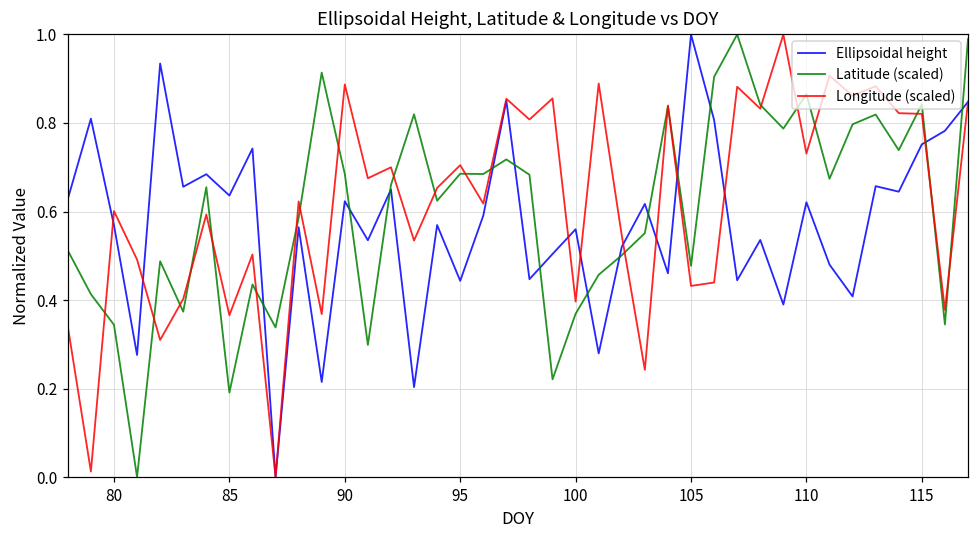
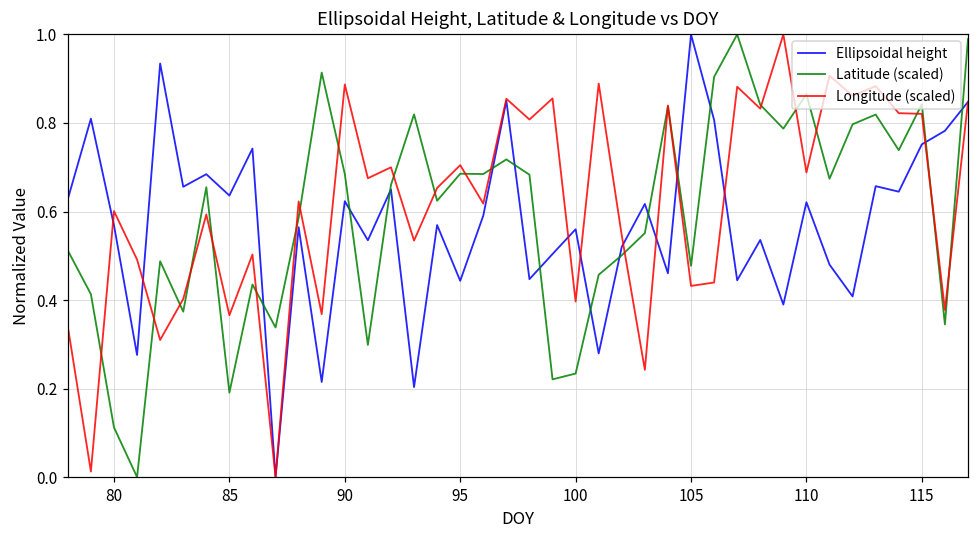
  {
    "Ellipsoidal height": {
      "80": 0.57,
      "85": 0.64,
      "90": 0.62,
      "95": 0.44,
      "100": 0.56,
      "105": 1.00,
      "110": 0.62,
      "115": 0.75
    },
    "Latitude (scaled)": {
-     "80": 0.34,
+     "80": 0.11,
      "85": 0.19,
      "90": 0.68,
      "95": 0.69,
-     "100": 0.37,
+     "100": 0.23,
      "105": 0.48
    },
    "Longitude (scaled)": {
      "80": 0.60,
      "85": 0.37,
      "90": 0.89,
      "95": 0.70,
      "100": 0.40,
      "105": 0.43,
-     "110": 0.73,
+     "110": 0.69,
      "115": 0.82
    }
  }
